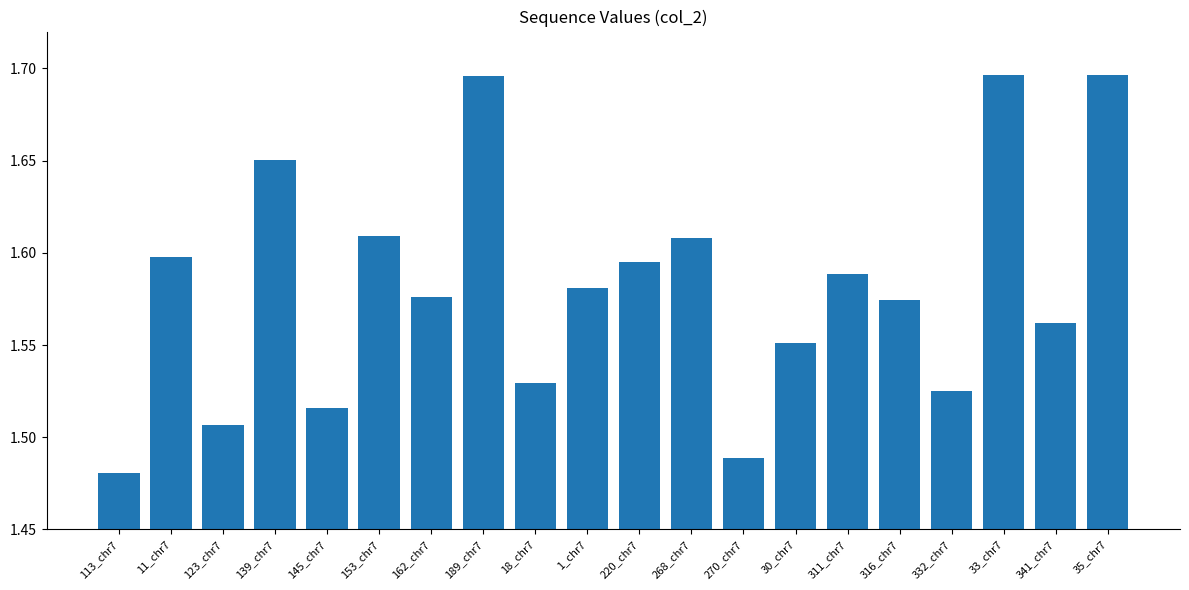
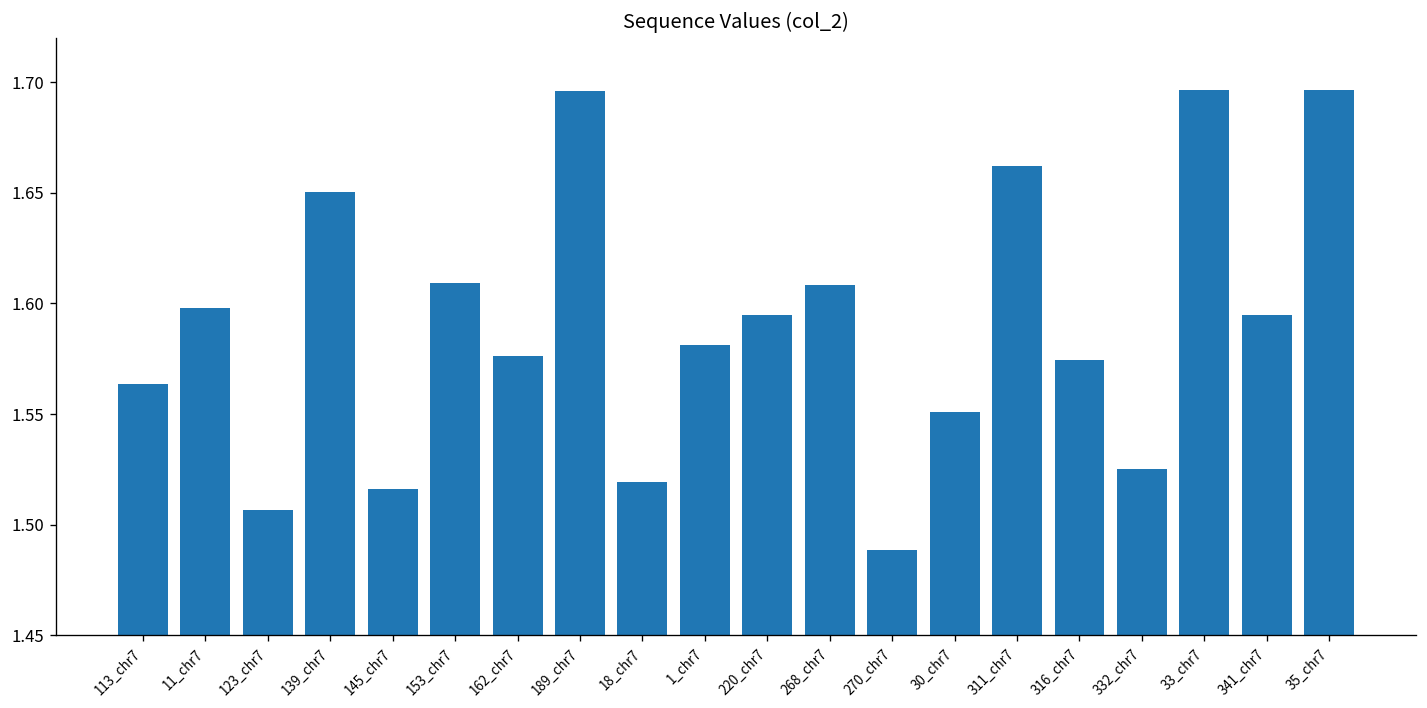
  {
-   "113_chr7": 1.480,
+   "113_chr7": 1.564,
    "11_chr7": 1.598,
    "123_chr7": 1.506,
    "139_chr7": 1.650,
    "145_chr7": 1.516,
    "153_chr7": 1.609,
    "162_chr7": 1.576,
    "189_chr7": 1.696,
-   "18_chr7": 1.529,
+   "18_chr7": 1.519,
    "1_chr7": 1.581,
    "220_chr7": 1.595,
    "268_chr7": 1.608,
    "270_chr7": 1.489,
    "30_chr7": 1.551,
-   "311_chr7": 1.589,
+   "311_chr7": 1.662,
    "316_chr7": 1.574,
    "332_chr7": 1.525,
    "33_chr7": 1.697,
-   "341_chr7": 1.562,
+   "341_chr7": 1.595,
    "35_chr7": 1.697
  }
